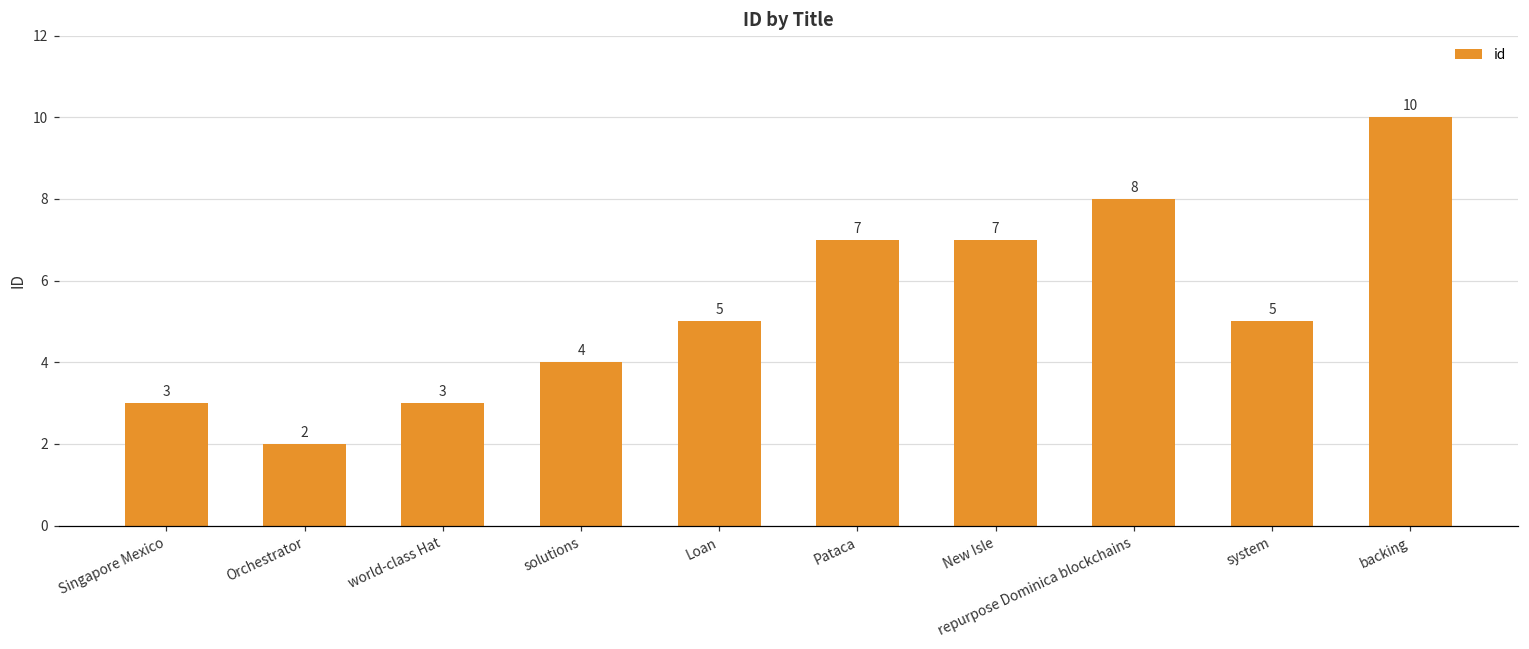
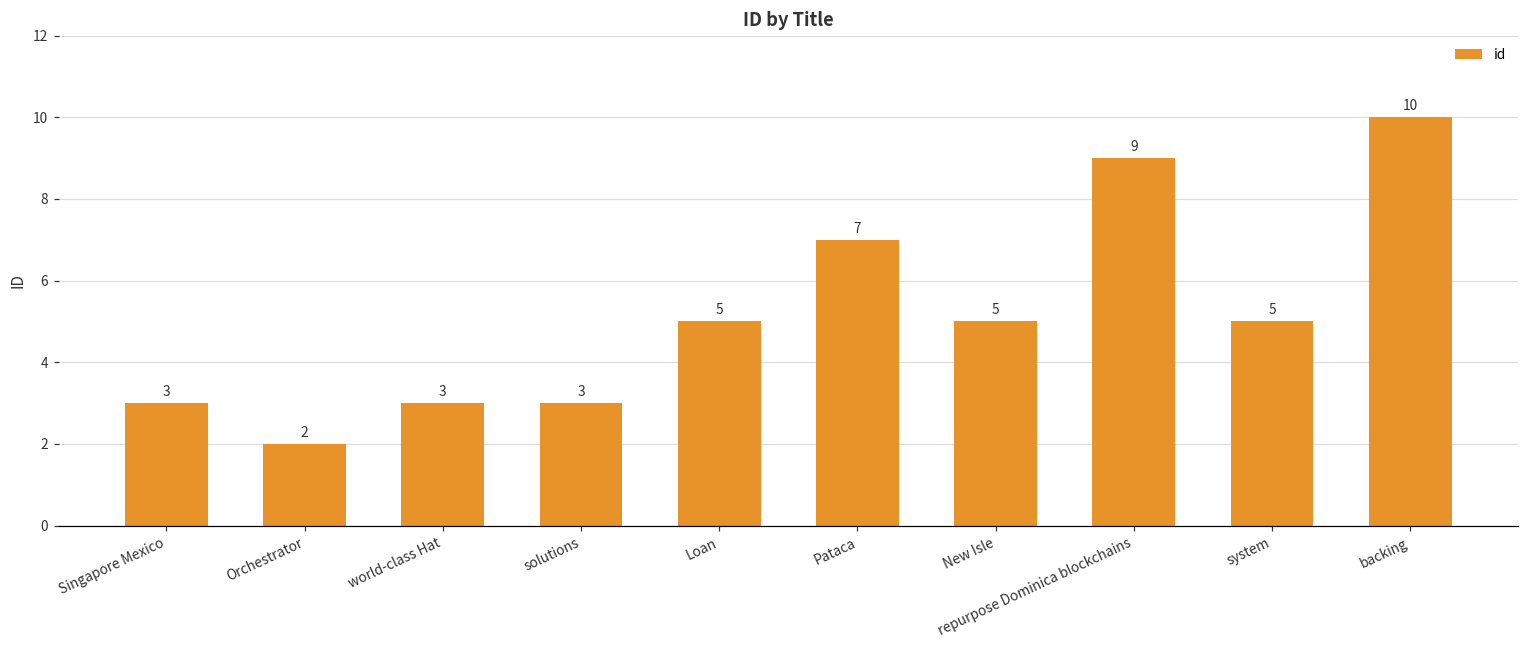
  {
    "Singapore Mexico": 3,
    "Orchestrator": 2,
    "world-class Hat": 3,
-   "solutions": 4,
+   "solutions": 3,
    "Loan": 5,
    "Pataca": 7,
-   "New Isle": 7,
-   "repurpose Dominica blockchains": 8,
+   "New Isle": 5,
+   "repurpose Dominica blockchains": 9,
    "system": 5,
    "backing": 10
  }
